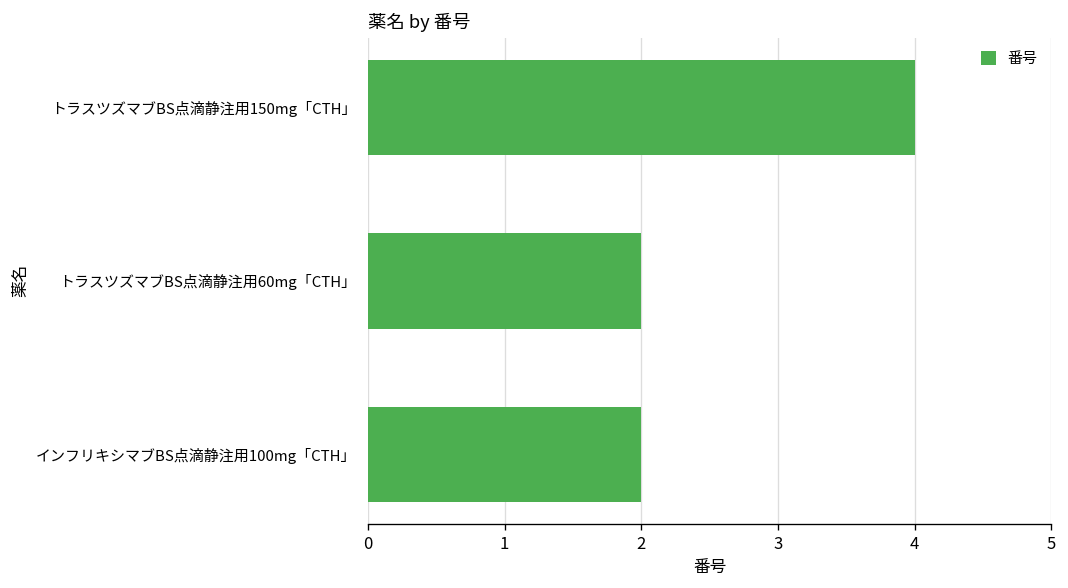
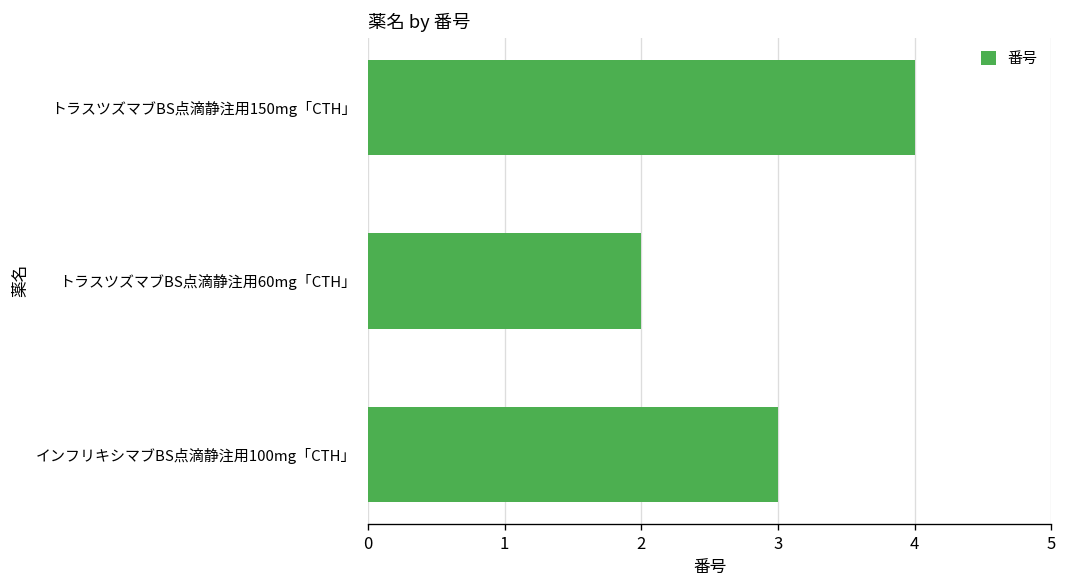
  {
    "トラスツズマブBS点滴静注用150mg「CTH」": 4,
    "トラスツズマブBS点滴静注用60mg「CTH」": 2,
-   "インフリキシマブBS点滴静注用100mg「CTH」": 2
+   "インフリキシマブBS点滴静注用100mg「CTH」": 3
  }
